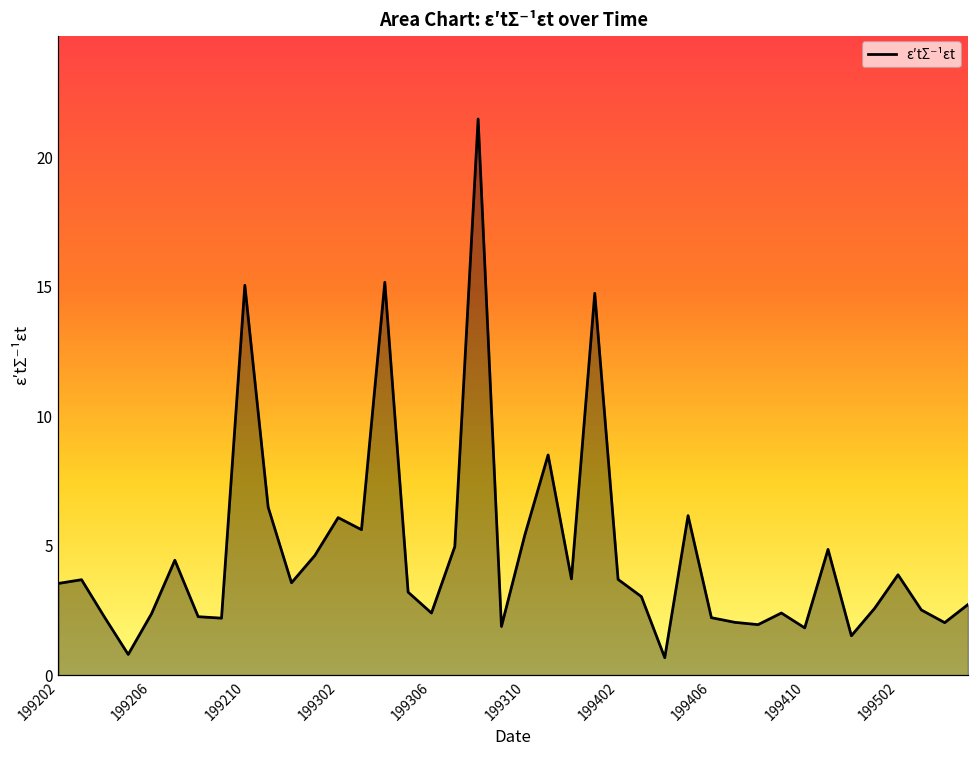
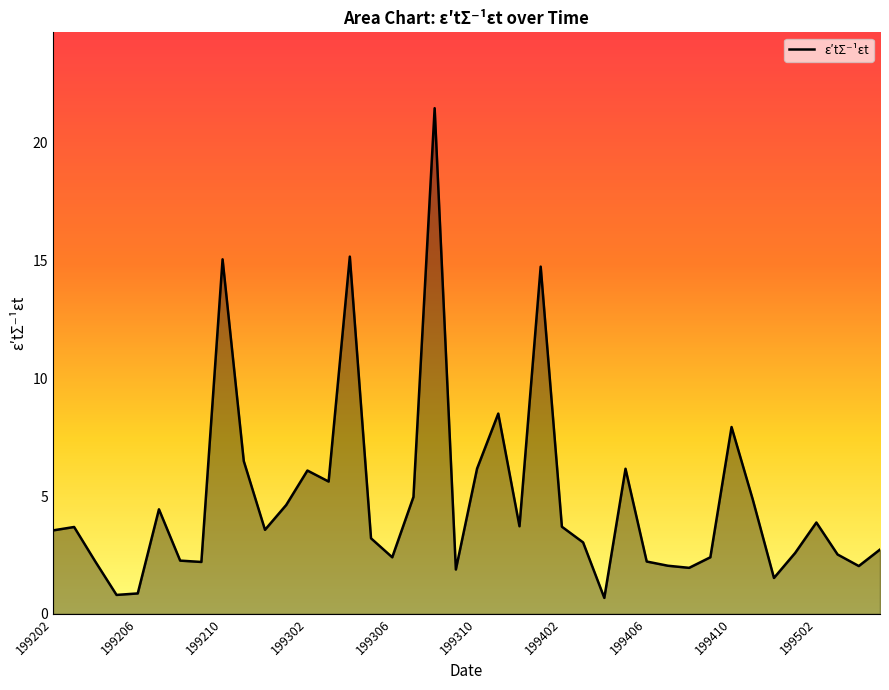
  {
    "199202": 3.5,
-   "199206": 2.4,
+   "199206": 0.9,
    "199210": 15.1,
    "199302": 6.1,
    "199306": 2.4,
-   "199310": 5.4,
+   "199310": 6.2,
    "199402": 3.7,
    "199406": 2.2,
-   "199410": 1.8,
+   "199410": 7.9,
    "199502": 3.9
  }
